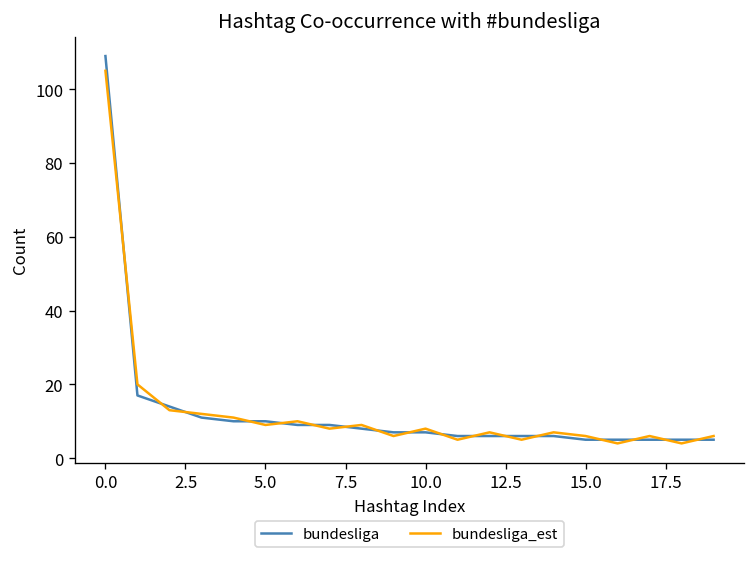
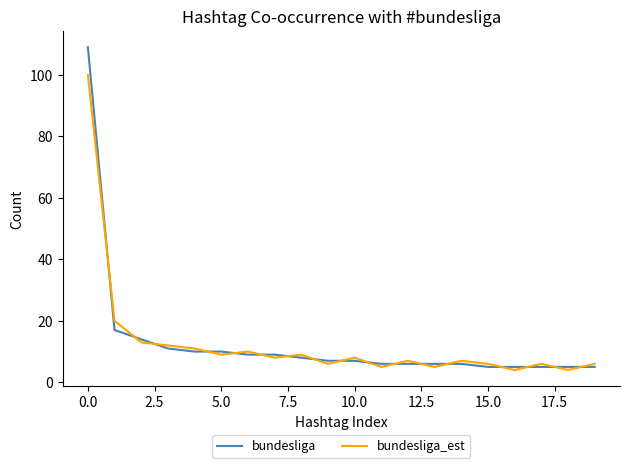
  {
    "bundesliga": {
      "0.0": 109,
      "5.0": 10,
      "10.0": 7,
      "15.0": 5
    },
    "bundesliga_est": {
-     "0.0": 105,
+     "0.0": 100,
      "5.0": 9,
      "10.0": 8,
      "15.0": 6
    }
  }
